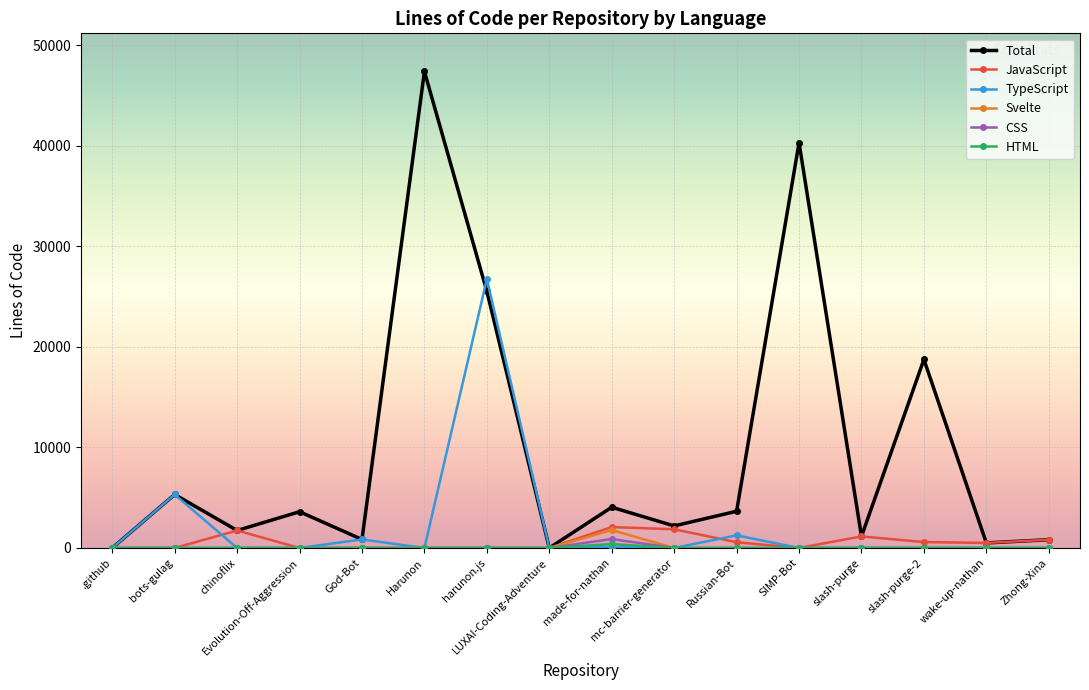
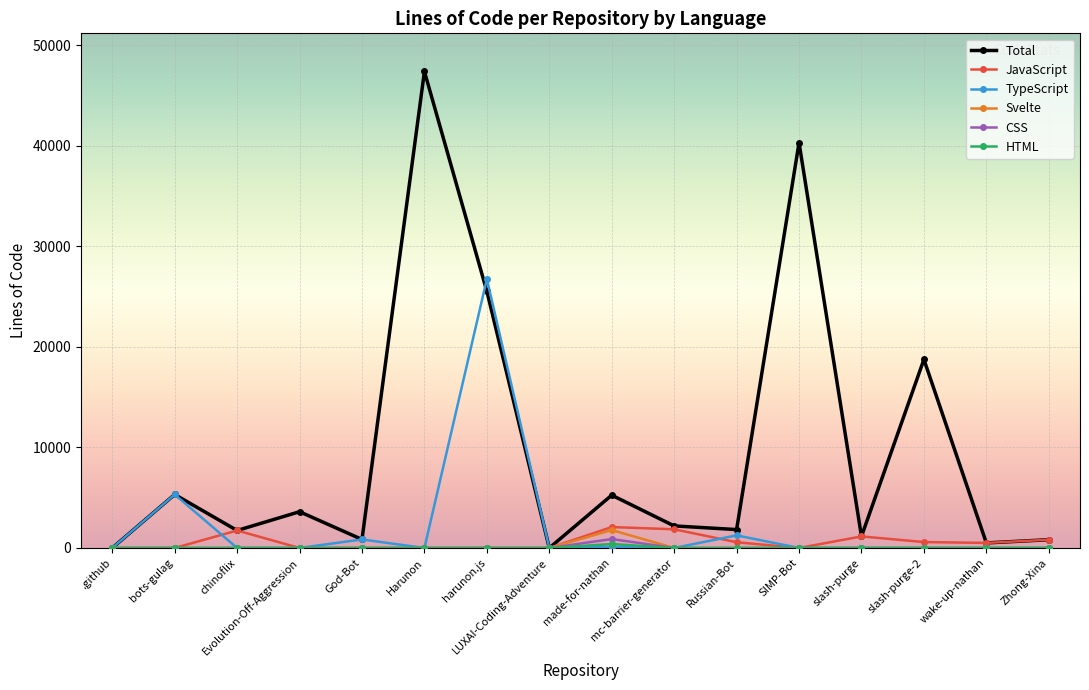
  {
    "Total": {
      "Evolution-Off-Aggression": 3600,
      "Harunon": 47400,
      "harunon.js": 25500,
-     "made-for-nathan": 4100,
+     "made-for-nathan": 5300,
      "mc-barrier-generator": 2200,
-     "Russian-Bot": 3700,
+     "Russian-Bot": 1800,
      "SIMP-Bot": 40300,
      "slash-purge-2": 18800
    },
    "TypeScript": {
      "harunon.js": 26700,
      "made-for-nathan": 100,
      "Russian-Bot": 1300
    },
    "CSS": {
      "made-for-nathan": 900
    },
    "HTML": {
      "made-for-nathan": 400
    }
  }
